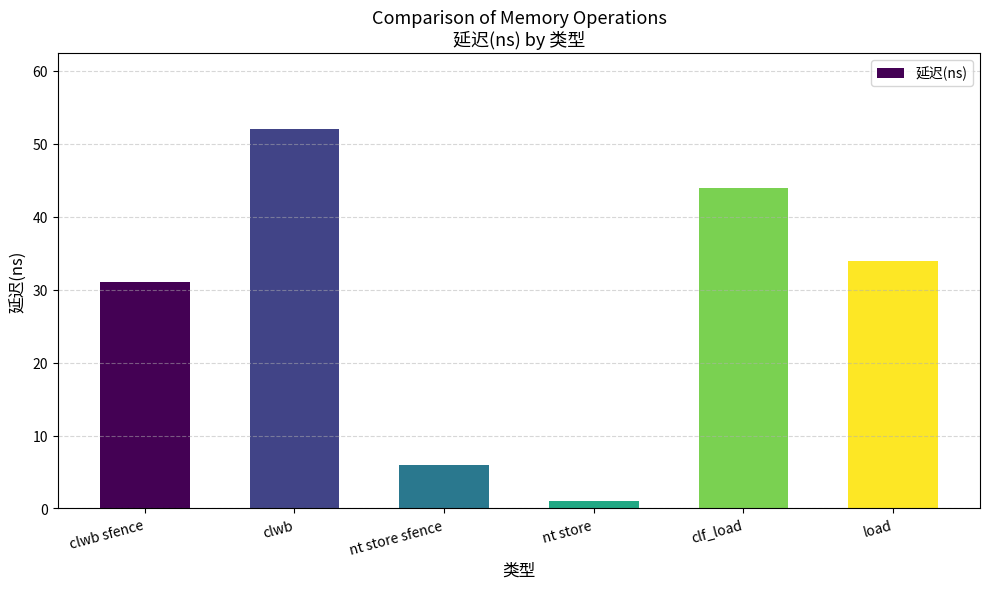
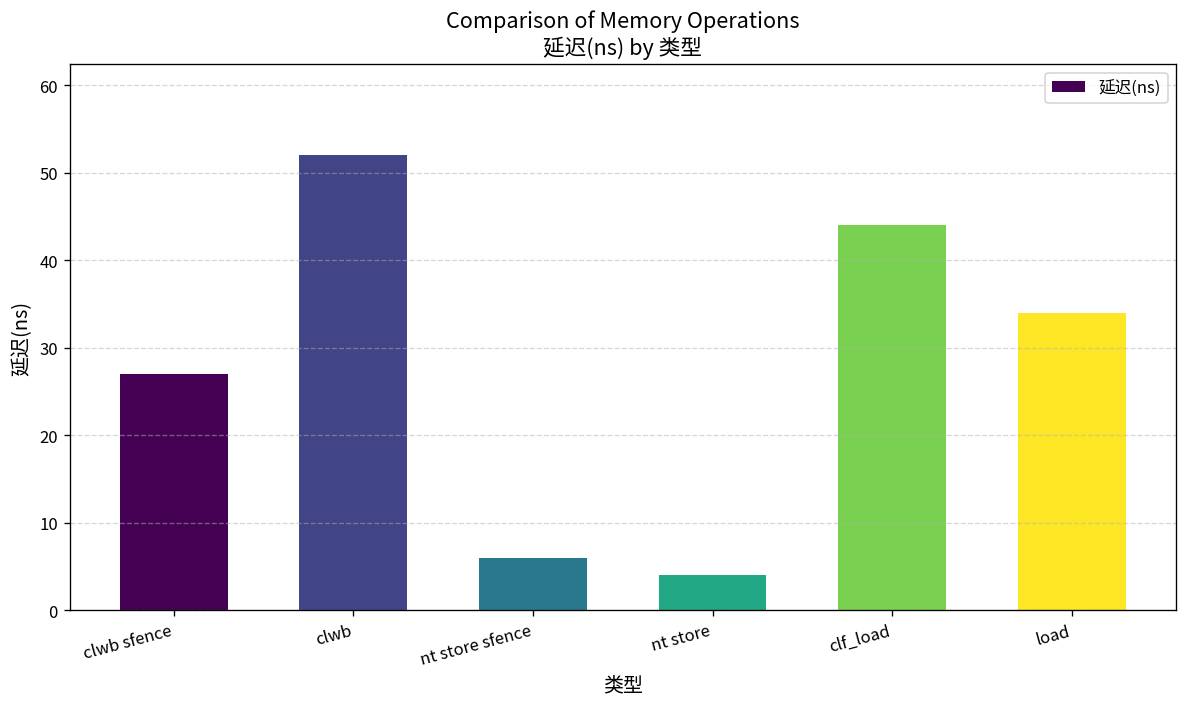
  {
-   "clwb sfence": 31,
+   "clwb sfence": 27,
    "clwb": 52,
    "nt store sfence": 6,
-   "nt store": 1,
+   "nt store": 4,
    "clf_load": 44,
    "load": 34
  }
